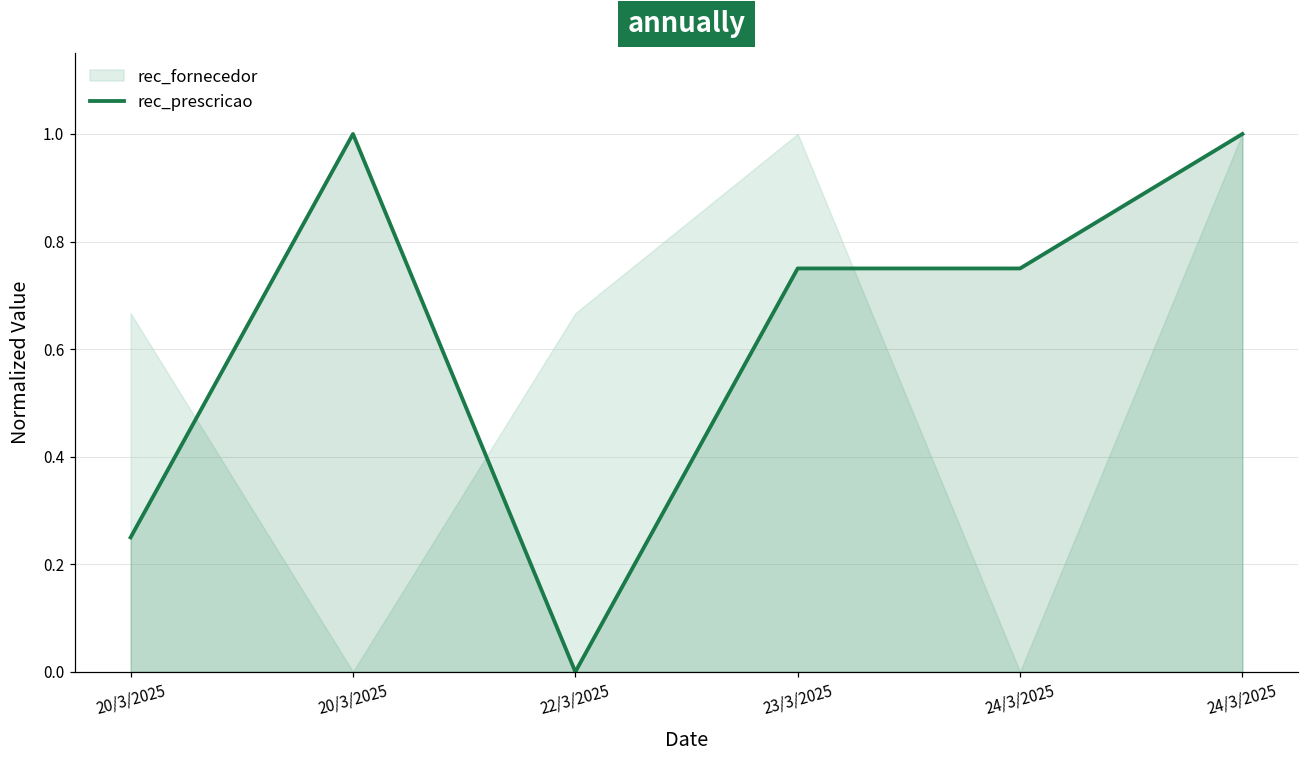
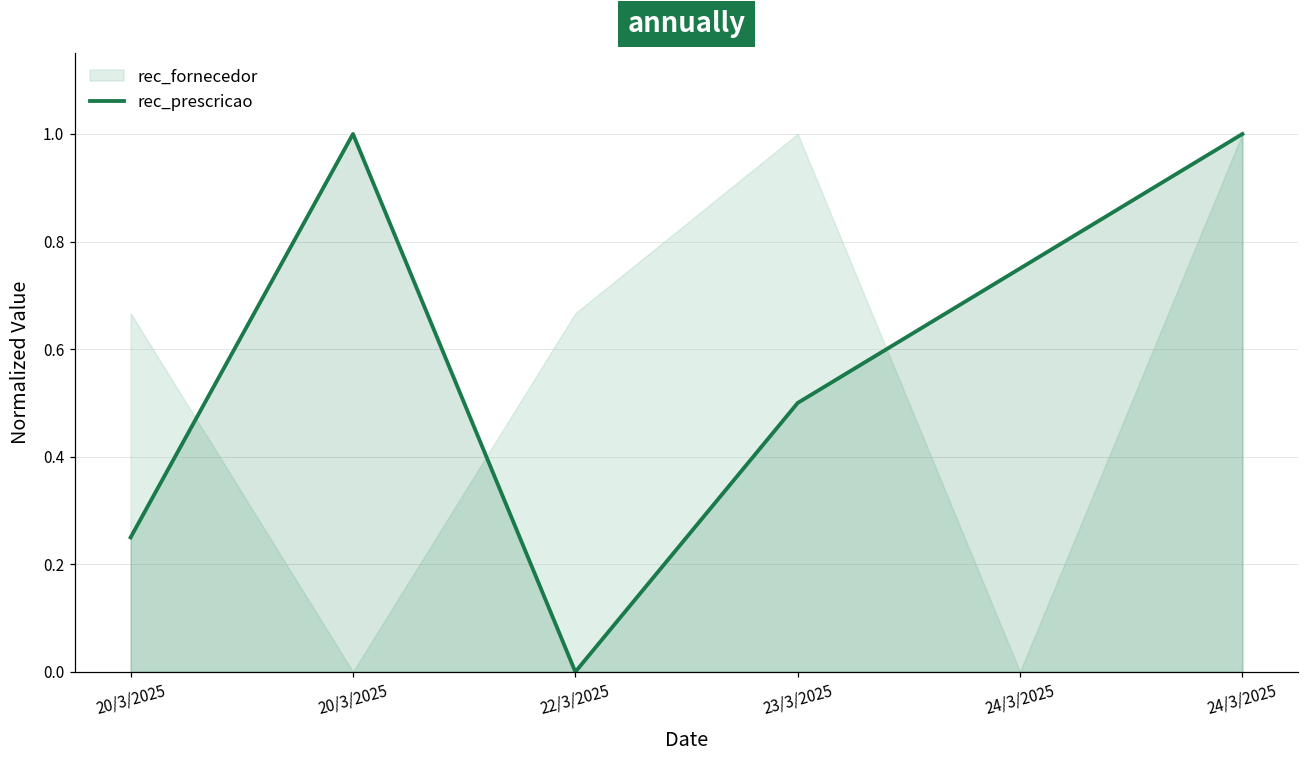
  {
    "rec_prescricao": {
      "22/3/2025": 0.00,
-     "23/3/2025": 0.75
+     "23/3/2025": 0.50
    },
    "rec_fornecedor": {
      "22/3/2025": 0.67,
      "23/3/2025": 1.00
    }
  }
